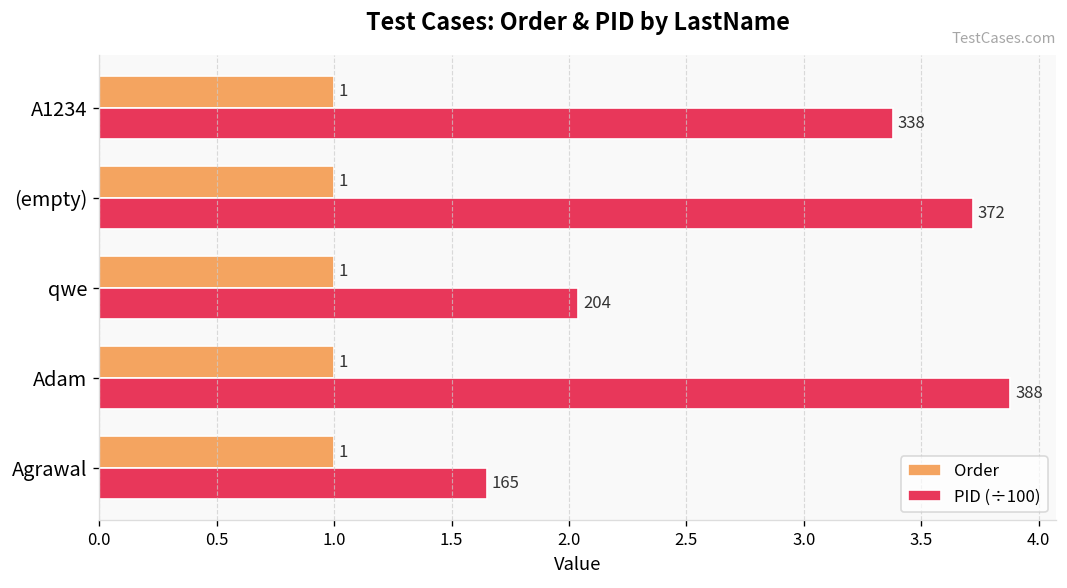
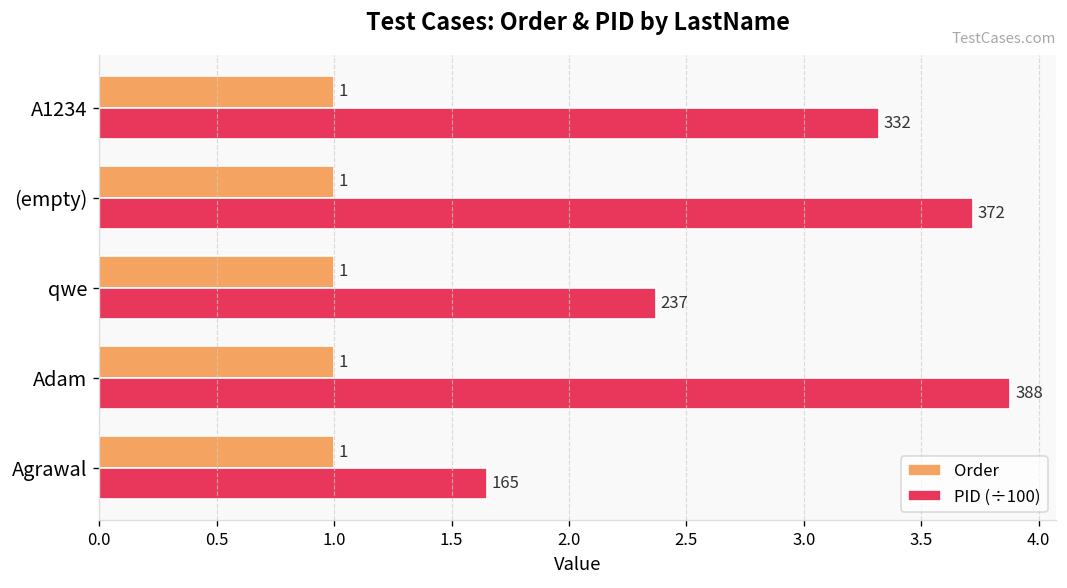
  {
    "Order": {
      "A1234": 1,
      "(empty)": 1,
      "qwe": 1,
      "Adam": 1,
      "Agrawal": 1
    },
    "PID (÷100)": {
-     "A1234": 338,
-     "qwe": 204
+     "A1234": 332,
+     "qwe": 237
    }
  }
